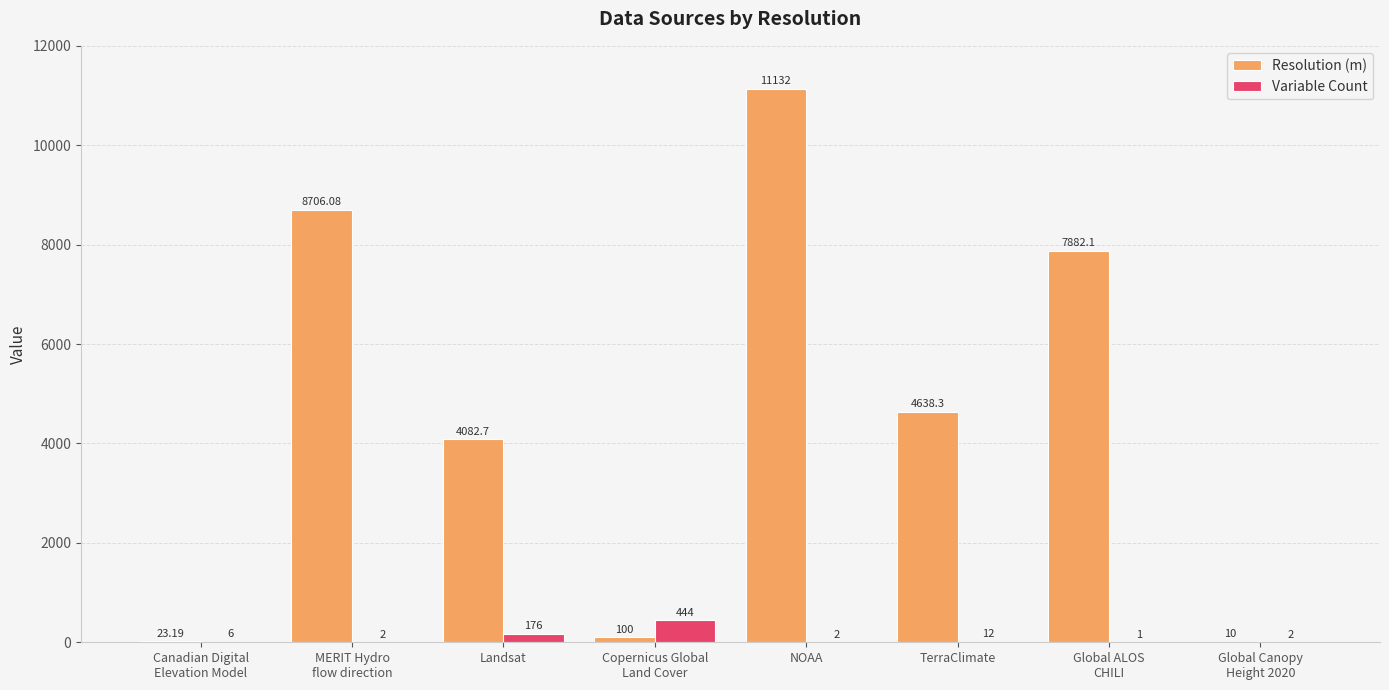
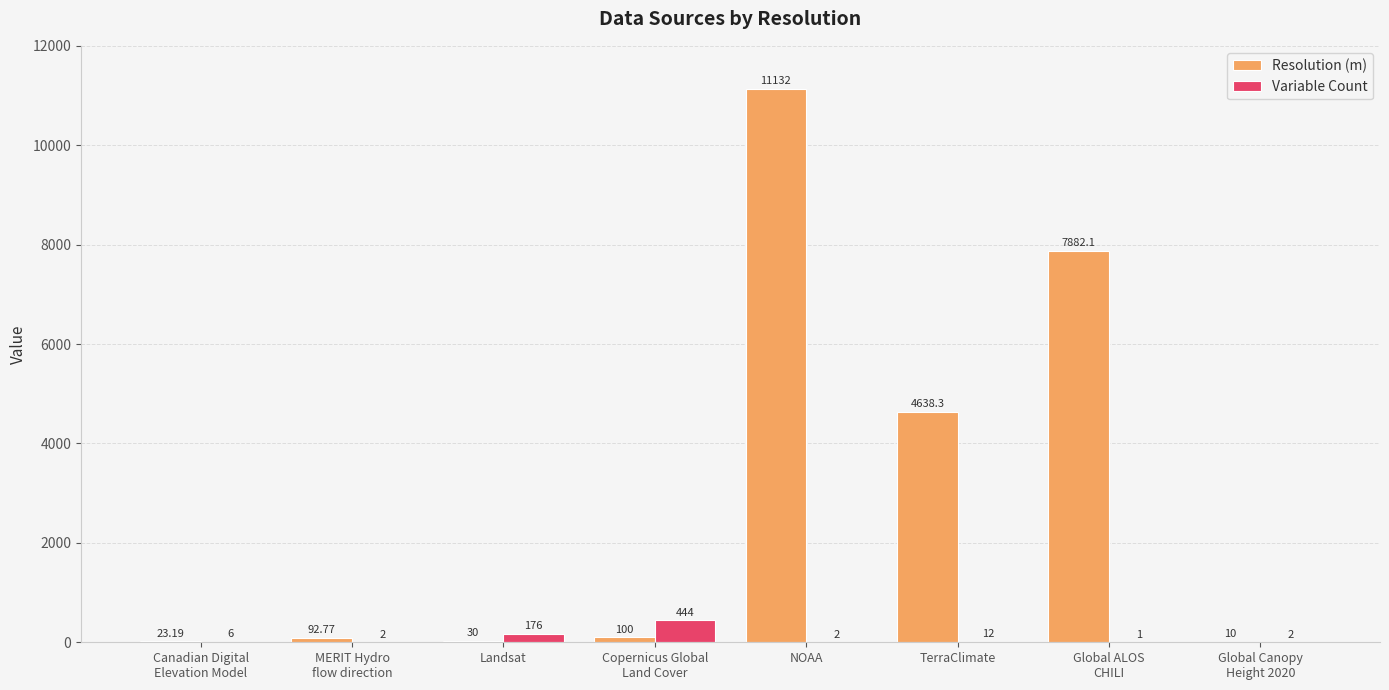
  {
    "Resolution (m)": {
      "Canadian Digital Elevation Model": 23.19,
-     "MERIT Hydro flow direction": 8706.08,
-     "Landsat": 4082.7,
+     "MERIT Hydro flow direction": 92.77,
+     "Landsat": 30,
      "Copernicus Global Land Cover": 100,
      "NOAA": 11132,
      "TerraClimate": 4638.3,
      "Global ALOS CHILI": 7882.1,
      "Global Canopy Height 2020": 10
    },
    "Variable Count": {
      "Canadian Digital Elevation Model": 6,
      "MERIT Hydro flow direction": 2,
      "Landsat": 176,
      "Copernicus Global Land Cover": 444,
      "NOAA": 2,
      "TerraClimate": 12,
      "Global ALOS CHILI": 1,
      "Global Canopy Height 2020": 2
    }
  }
